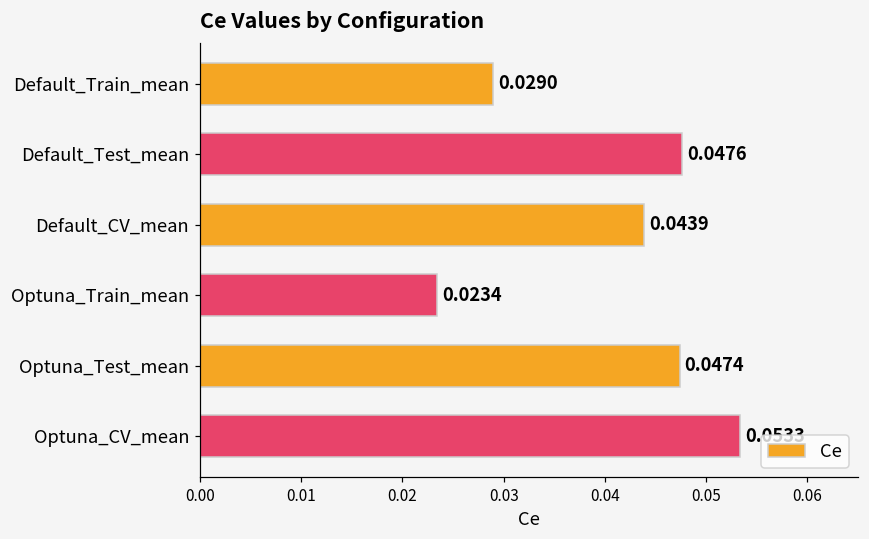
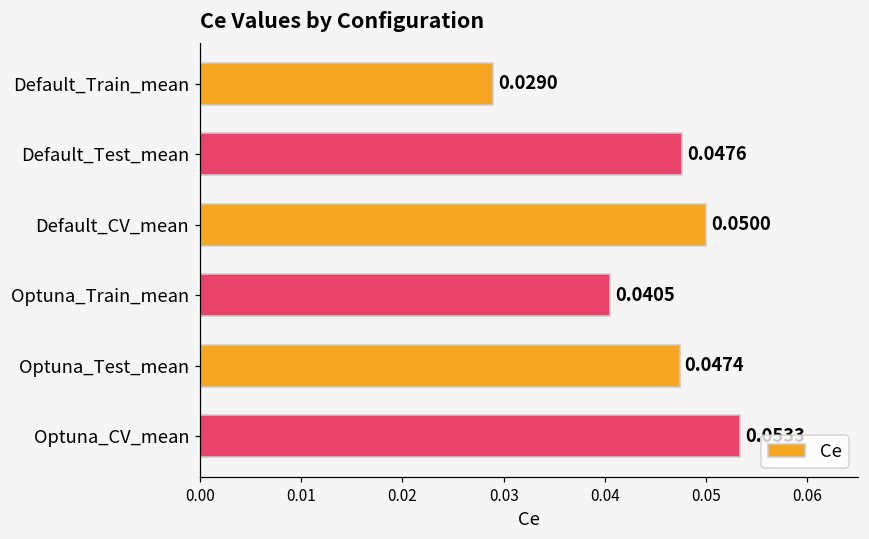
  {
    "Default_Train_mean": 0.0290,
    "Default_Test_mean": 0.0476,
-   "Default_CV_mean": 0.0439,
-   "Optuna_Train_mean": 0.0234,
+   "Default_CV_mean": 0.0500,
+   "Optuna_Train_mean": 0.0405,
    "Optuna_Test_mean": 0.0474
  }
